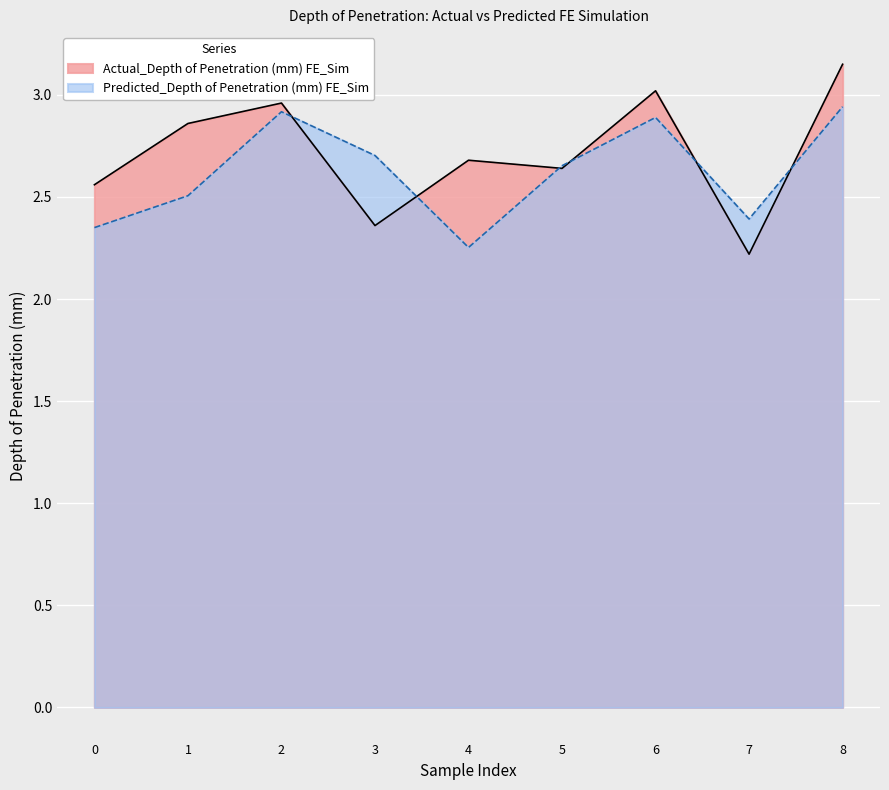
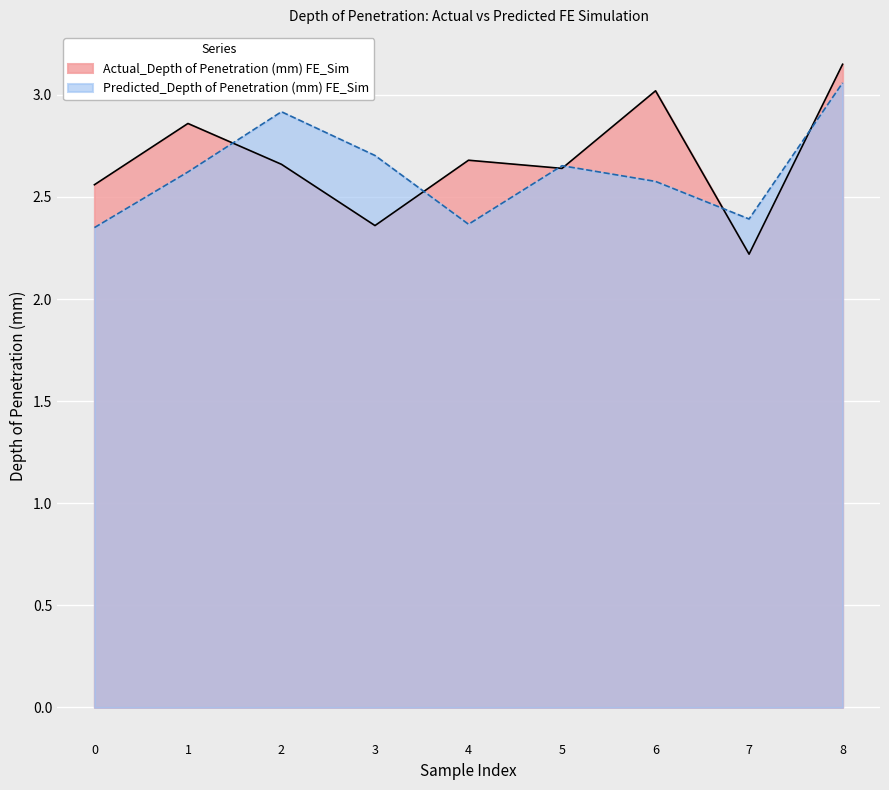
  {
    "Actual_Depth of Penetration (mm) FE_Sim": {
      "0": 2.56,
      "1": 2.86,
-     "2": 2.96,
+     "2": 2.66,
      "3": 2.36,
      "4": 2.68,
      "5": 2.64,
      "6": 3.02,
      "7": 2.22,
      "8": 3.15
    },
    "Predicted_Depth of Penetration (mm) FE_Sim": {
      "0": 2.35,
-     "1": 2.51,
+     "1": 2.62,
      "2": 2.92,
      "3": 2.70,
-     "4": 2.25,
+     "4": 2.37,
      "5": 2.65,
-     "6": 2.89,
+     "6": 2.58,
      "7": 2.39,
-     "8": 2.94
+     "8": 3.06
    }
  }
